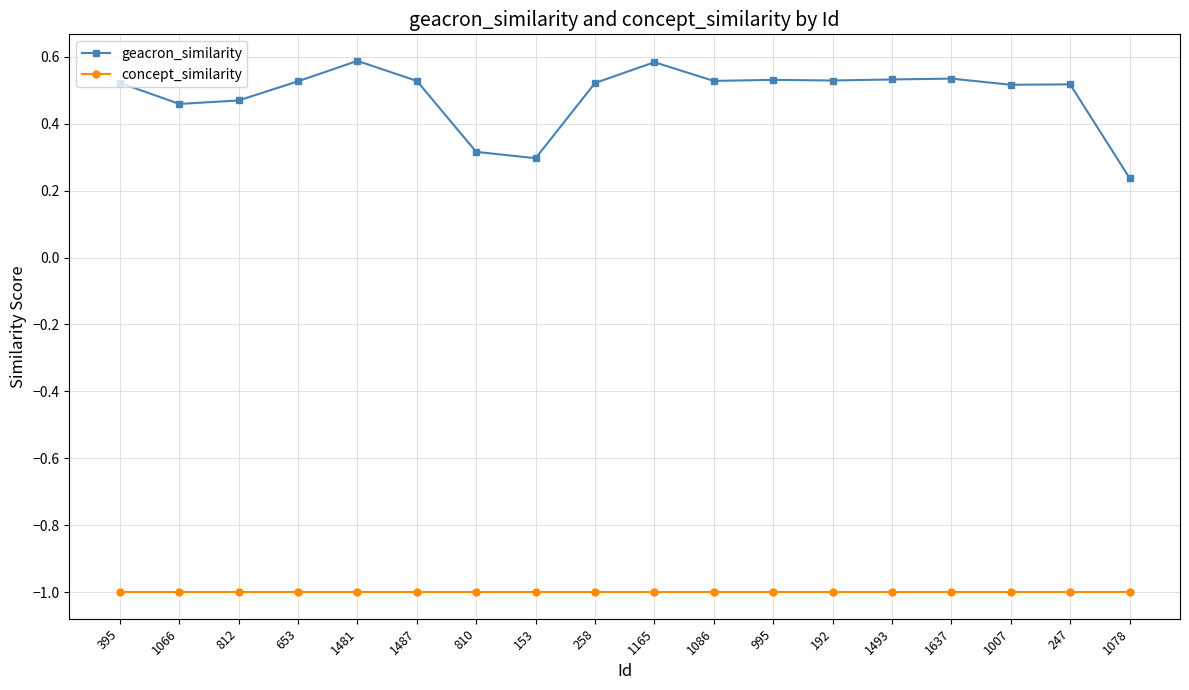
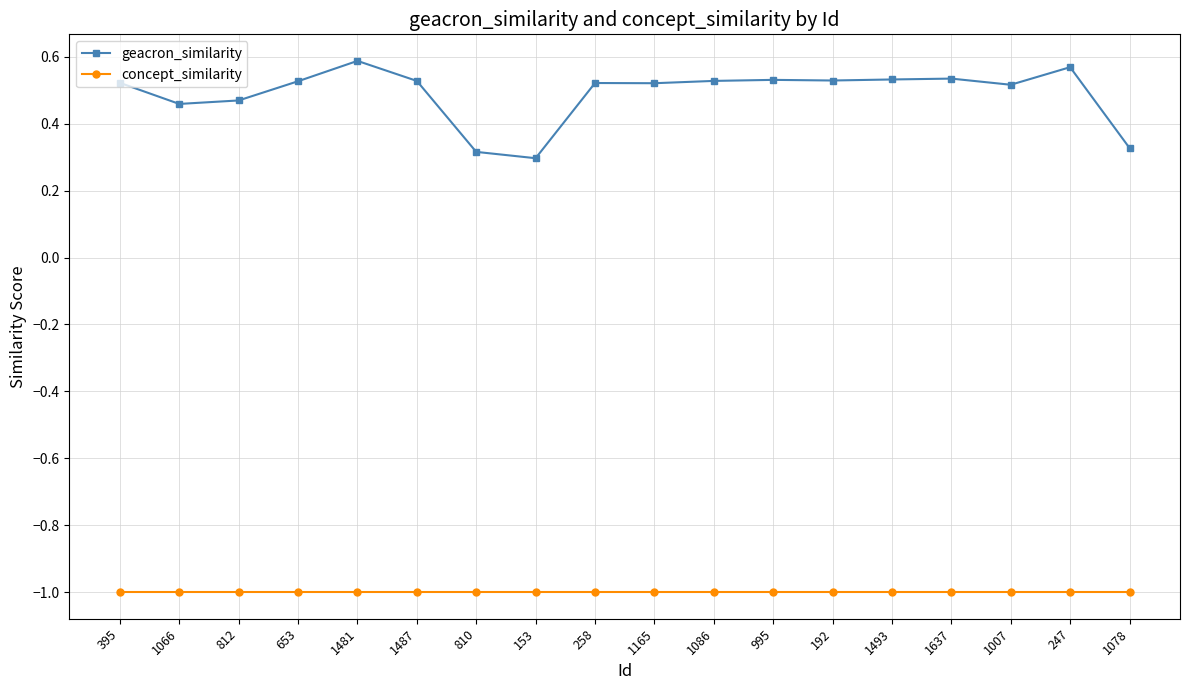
  {
    "geacron_similarity": {
      "1066": 0.46,
      "812": 0.47,
      "653": 0.53,
      "1481": 0.59,
      "1487": 0.53,
      "810": 0.32,
      "153": 0.30,
      "258": 0.52,
-     "1165": 0.58,
+     "1165": 0.52,
      "1086": 0.53,
      "995": 0.53,
      "192": 0.53,
      "1493": 0.53,
      "1637": 0.53,
      "1007": 0.52,
-     "247": 0.52,
-     "1078": 0.24
+     "247": 0.57,
+     "1078": 0.33
    },
    "concept_similarity": {
      "395": -1.00,
      "1066": -1.00,
      "812": -1.00,
      "653": -1.00,
      "1481": -1.00,
      "1487": -1.00,
      "810": -1.00,
      "153": -1.00,
      "258": -1.00,
      "1165": -1.00,
      "1086": -1.00,
      "995": -1.00,
      "192": -1.00,
      "1493": -1.00,
      "1637": -1.00,
      "1007": -1.00,
      "247": -1.00,
      "1078": -1.00
    }
  }
